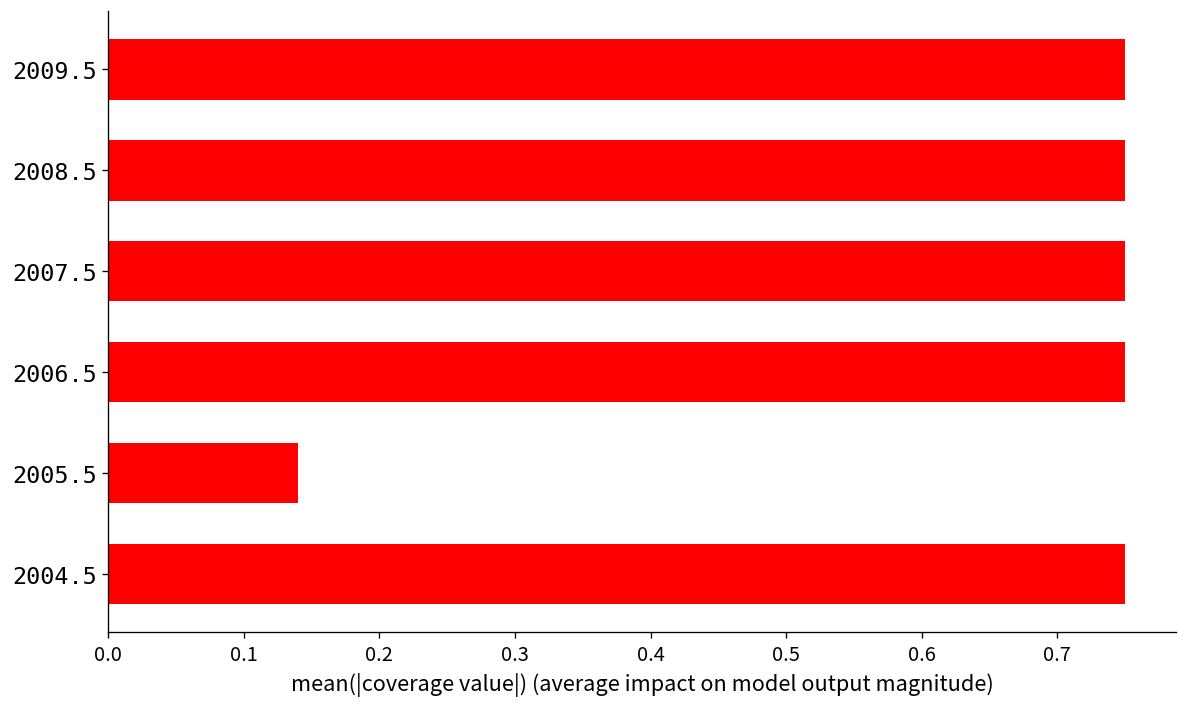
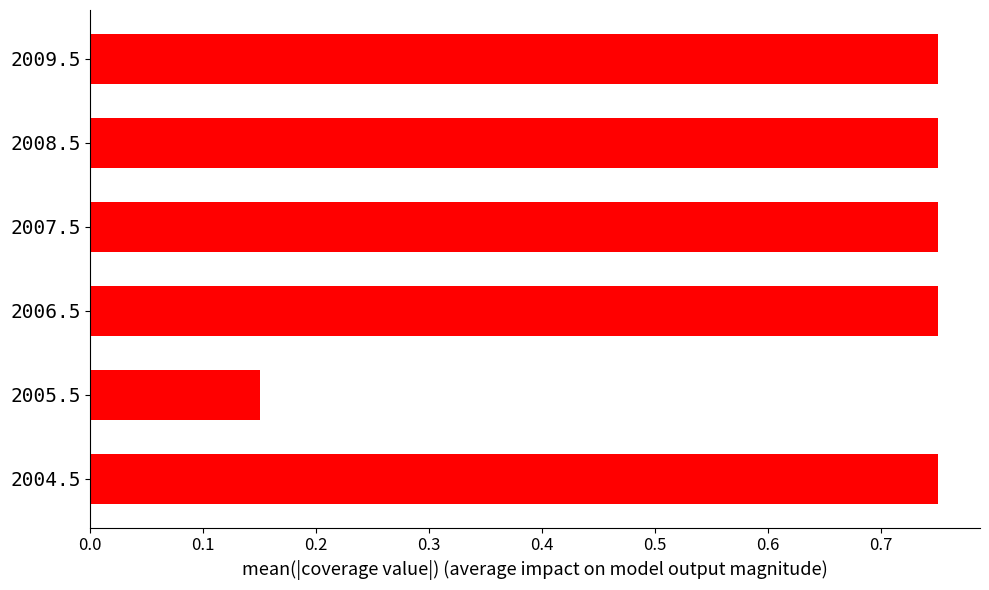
  {
    "2009.5": 0.75,
    "2008.5": 0.75,
    "2007.5": 0.75,
    "2006.5": 0.75,
-   "2005.5": 0.14,
+   "2005.5": 0.15,
    "2004.5": 0.75
  }
